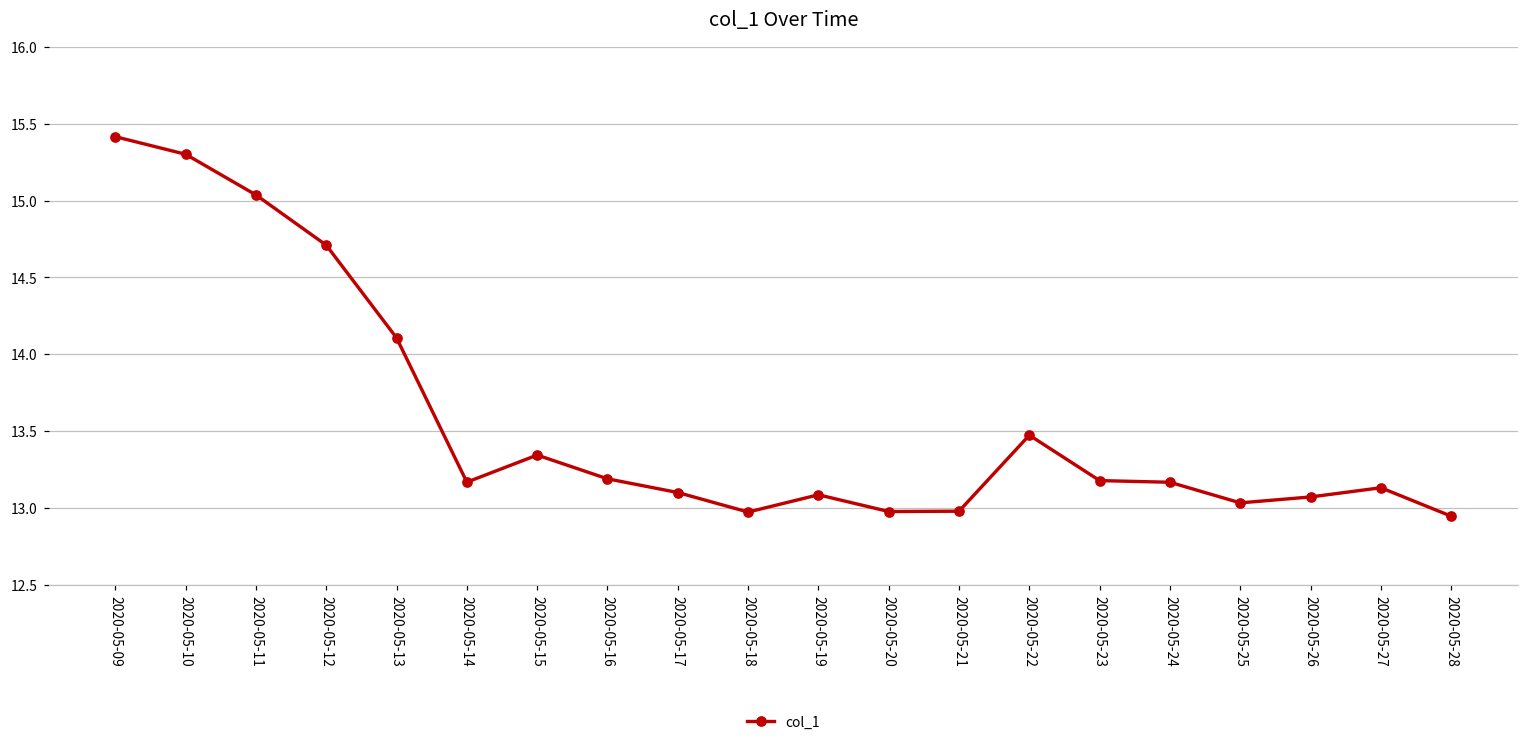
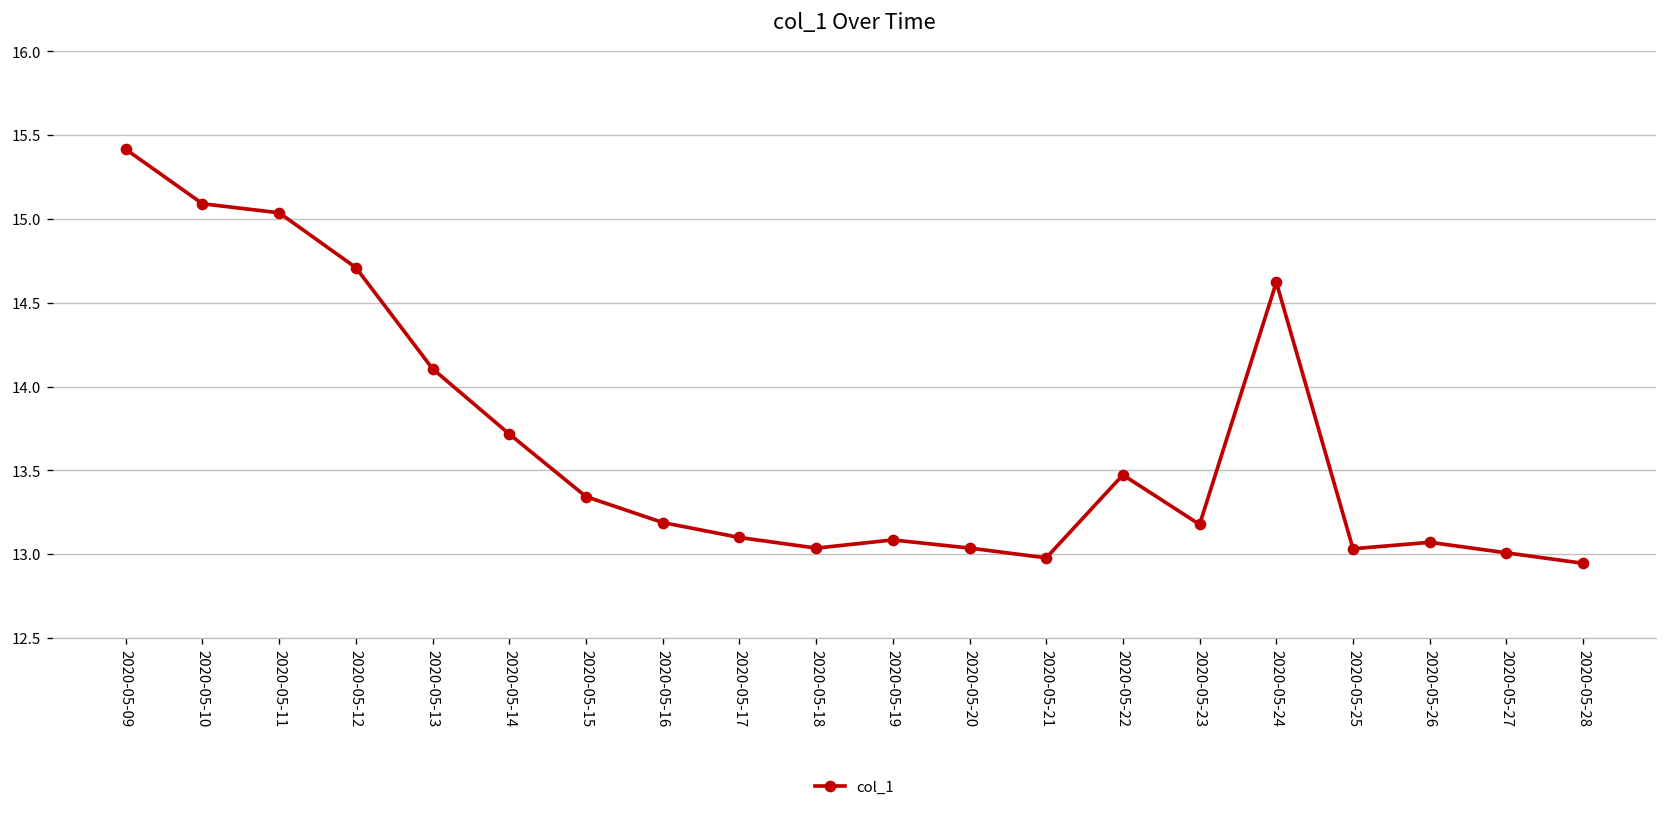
  {
    "2020-05-09": 15.42,
-   "2020-05-10": 15.30,
+   "2020-05-10": 15.09,
    "2020-05-11": 15.04,
    "2020-05-12": 14.71,
    "2020-05-13": 14.11,
-   "2020-05-14": 13.17,
+   "2020-05-14": 13.72,
    "2020-05-15": 13.34,
    "2020-05-16": 13.19,
    "2020-05-17": 13.10,
-   "2020-05-18": 12.97,
+   "2020-05-18": 13.04,
    "2020-05-19": 13.08,
-   "2020-05-20": 12.98,
+   "2020-05-20": 13.04,
    "2020-05-21": 12.98,
    "2020-05-22": 13.47,
    "2020-05-23": 13.18,
-   "2020-05-24": 13.17,
+   "2020-05-24": 14.62,
    "2020-05-25": 13.03,
    "2020-05-26": 13.07,
-   "2020-05-27": 13.13,
+   "2020-05-27": 13.01,
    "2020-05-28": 12.95
  }
